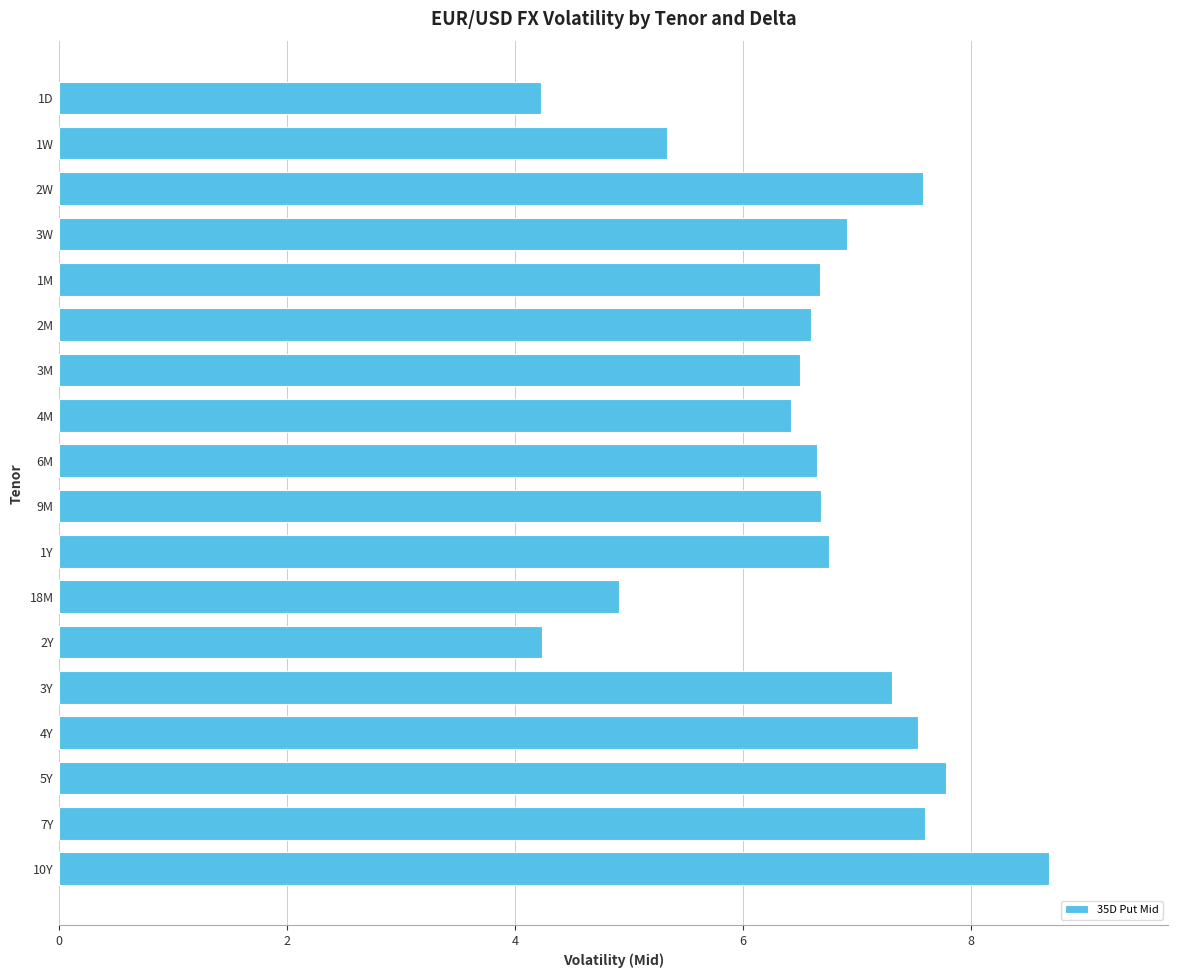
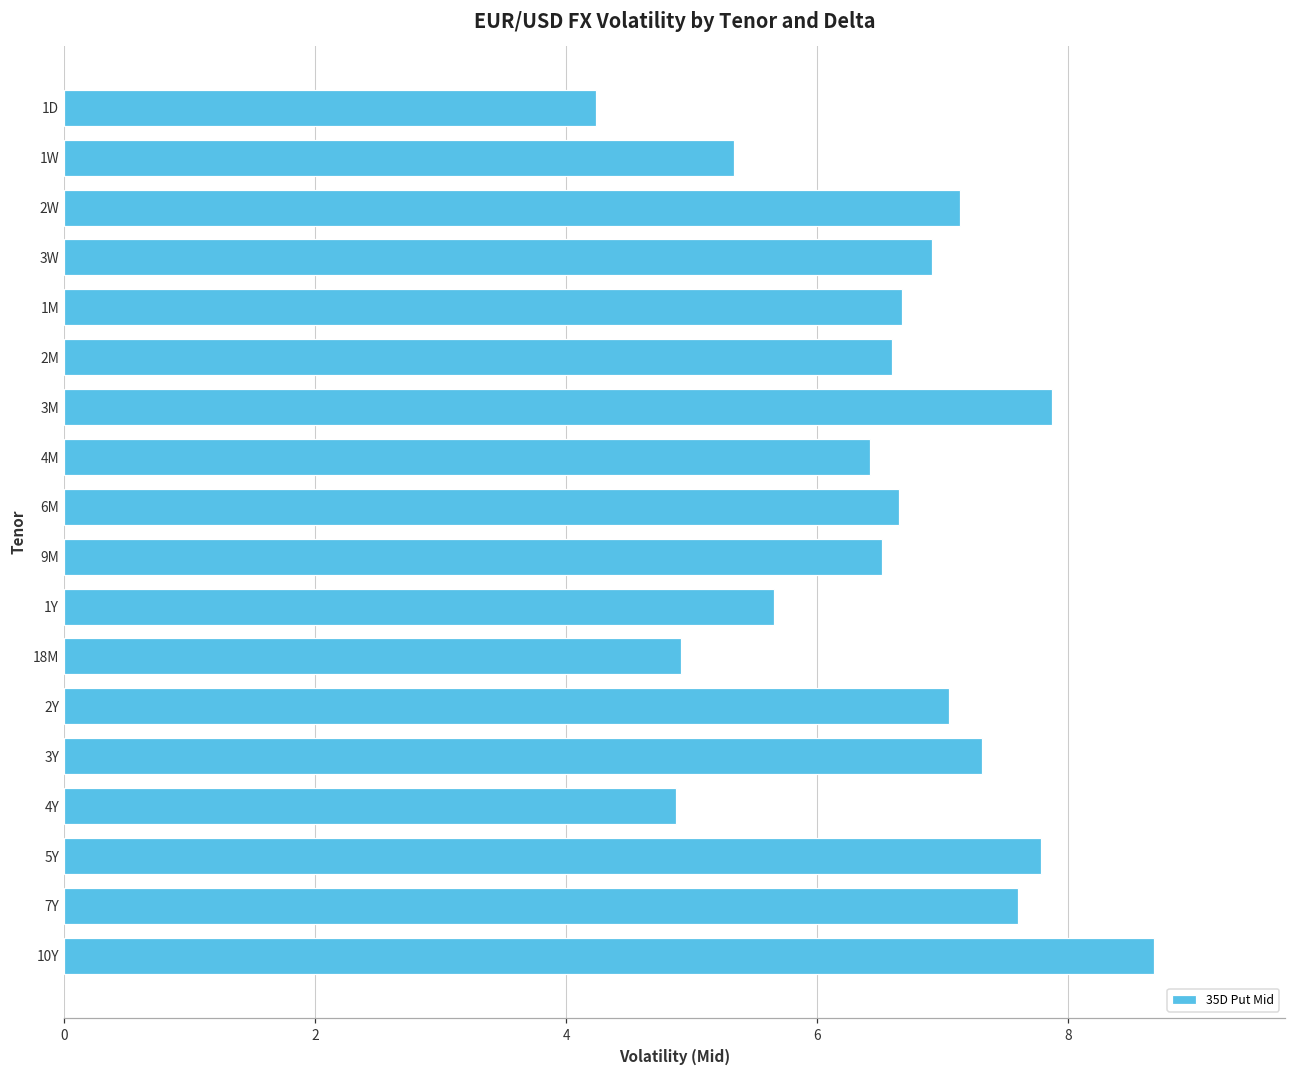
  {
    "1D": 4.23,
    "1W": 5.33,
-   "2W": 7.58,
+   "2W": 7.14,
    "3W": 6.91,
    "1M": 6.67,
    "2M": 6.60,
-   "3M": 6.50,
+   "3M": 7.87,
    "4M": 6.42,
    "6M": 6.65,
-   "9M": 6.68,
-   "1Y": 6.75,
+   "9M": 6.51,
+   "1Y": 5.65,
    "18M": 4.91,
-   "2Y": 4.24,
+   "2Y": 7.05,
    "3Y": 7.31,
-   "4Y": 7.54,
+   "4Y": 4.88,
    "5Y": 7.78,
    "7Y": 7.60,
    "10Y": 8.69
  }
